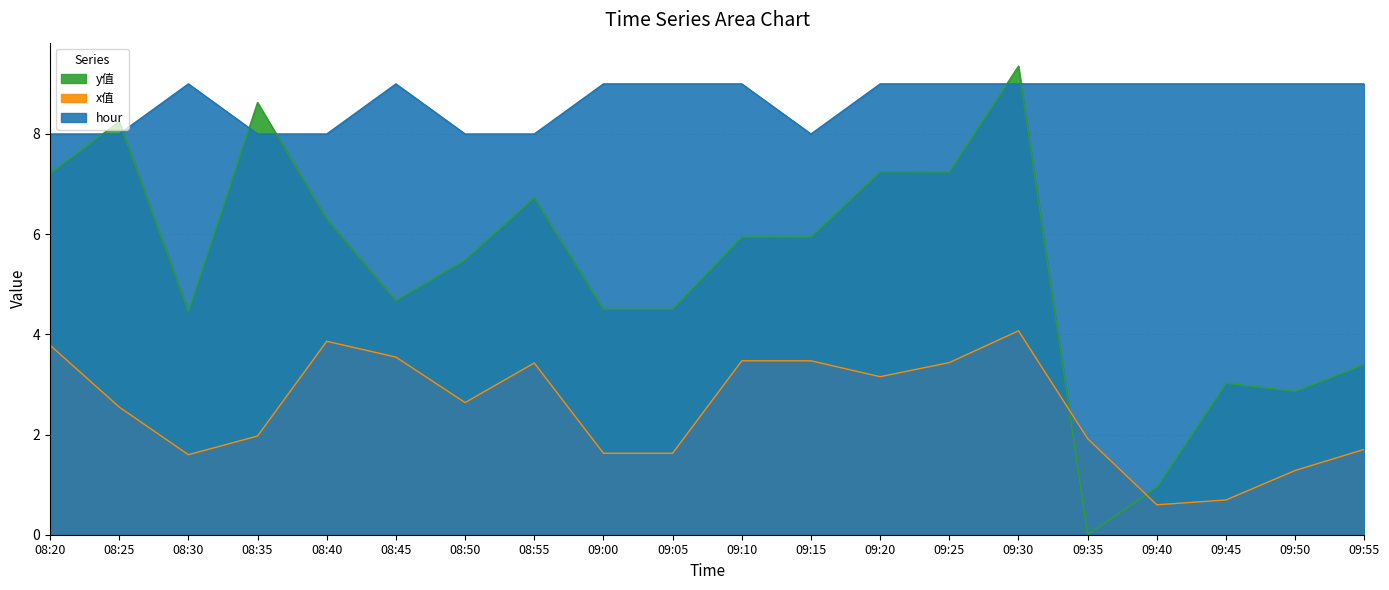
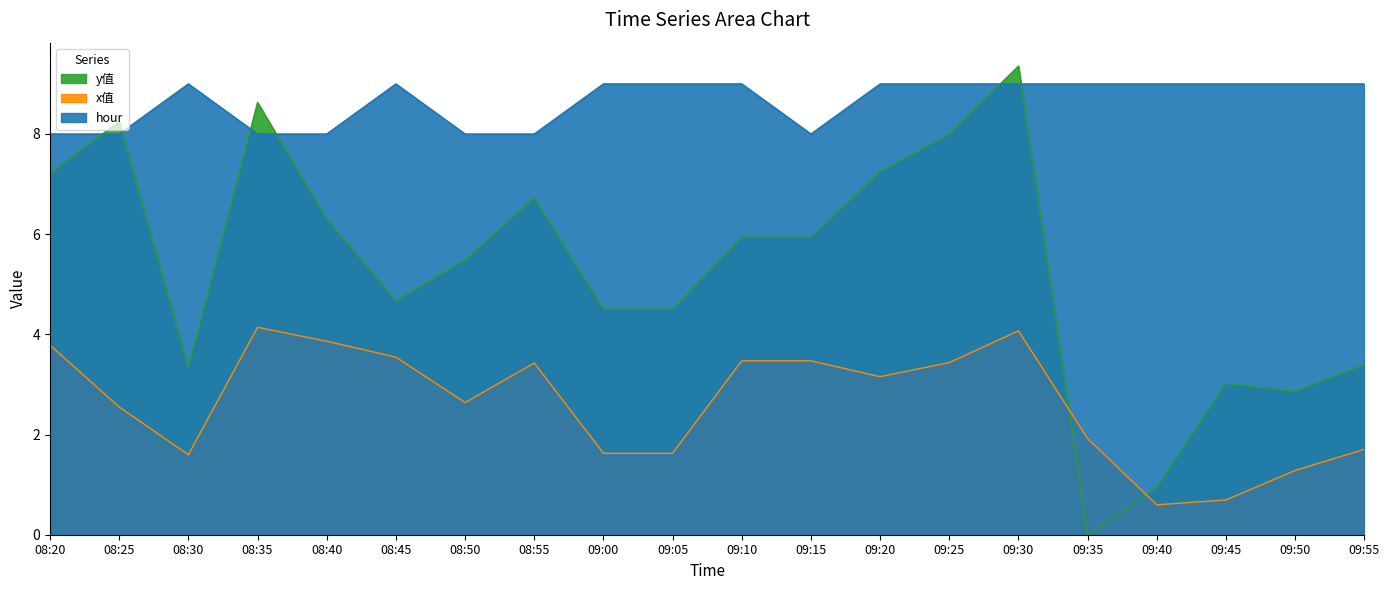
  {
    "y值": {
      "08:20": 7.2,
-     "08:30": 4.5,
+     "08:30": 3.3,
      "08:35": 8.6,
      "08:40": 6.3,
      "08:45": 4.7,
      "08:50": 5.5,
      "08:55": 6.7,
      "09:00": 4.5,
      "09:05": 4.5,
      "09:10": 5.9,
      "09:15": 5.9,
      "09:20": 7.2,
-     "09:25": 7.2,
+     "09:25": 8.0,
      "09:30": 9.4,
      "09:35": 0.0,
      "09:40": 0.9,
      "09:45": 3.0,
      "09:50": 2.9,
      "09:55": 3.4
    },
    "x值": {
      "08:20": 3.8,
      "08:25": 2.5,
      "08:30": 1.6,
-     "08:35": 2.0,
+     "08:35": 4.1,
      "08:40": 3.9,
      "08:45": 3.5,
      "08:50": 2.6,
      "08:55": 3.4,
      "09:00": 1.6,
      "09:05": 1.6,
      "09:10": 3.5,
      "09:15": 3.5,
      "09:20": 3.2,
      "09:25": 3.4,
      "09:30": 4.1,
      "09:35": 1.9,
      "09:40": 0.6,
      "09:45": 0.7,
      "09:50": 1.3,
      "09:55": 1.7
    },
    "hour": {
      "08:20": 8.0,
      "08:25": 8.0,
      "08:30": 9.0,
      "08:35": 8.0,
      "08:40": 8.0,
      "08:45": 9.0,
      "08:50": 8.0,
      "08:55": 8.0,
      "09:00": 9.0,
      "09:05": 9.0,
      "09:10": 9.0,
      "09:15": 8.0,
      "09:20": 9.0,
      "09:25": 9.0,
      "09:30": 9.0,
      "09:35": 9.0,
      "09:40": 9.0,
      "09:45": 9.0,
      "09:50": 9.0,
      "09:55": 9.0
    }
  }
